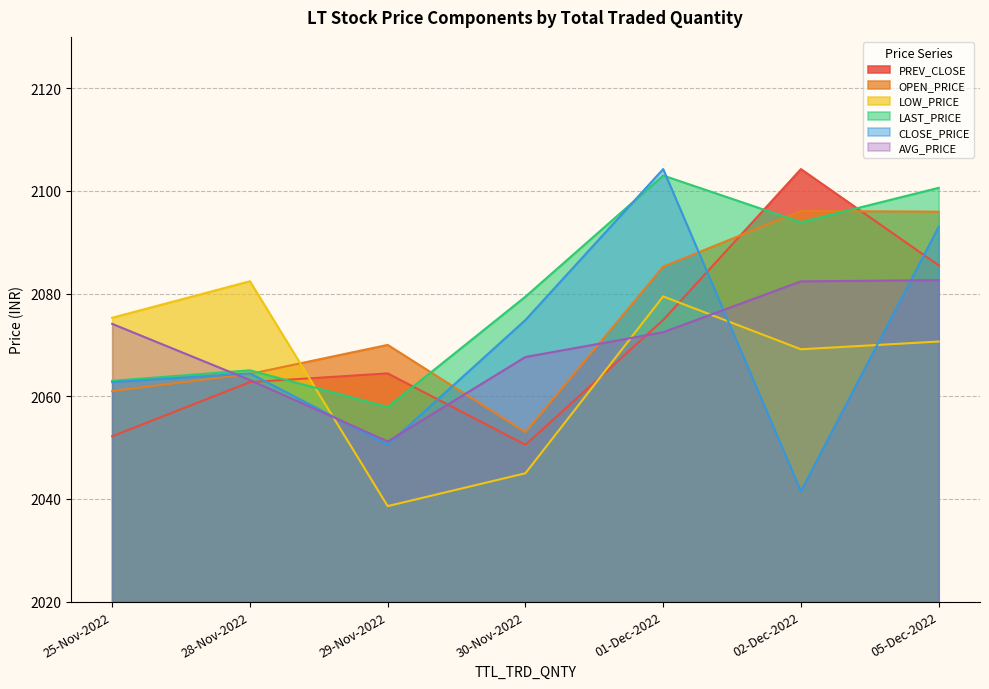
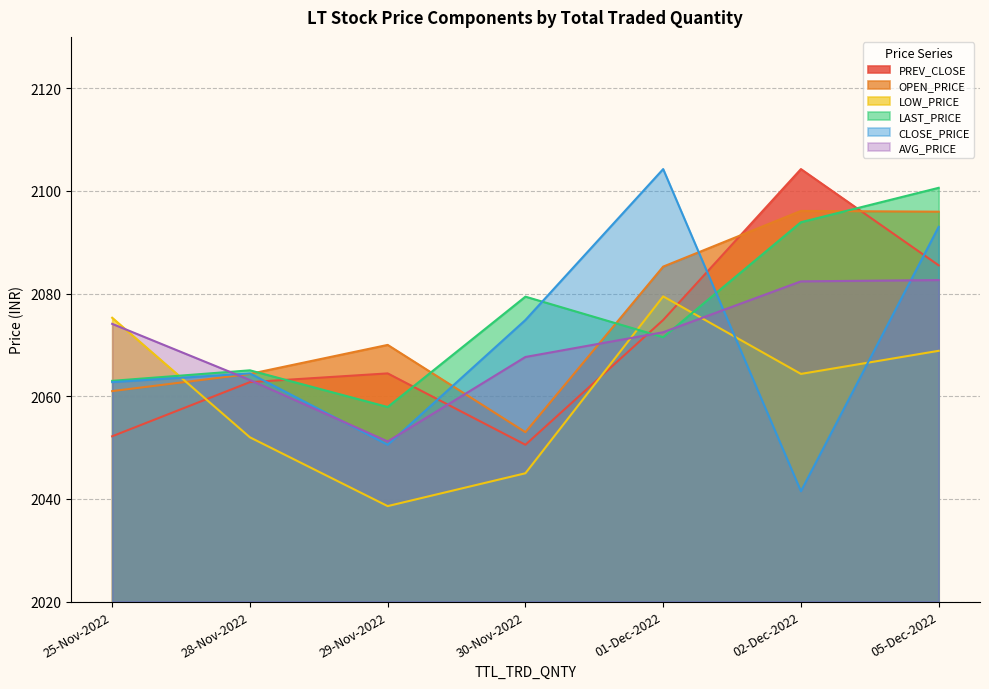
  {
    "LOW_PRICE": {
      "25-Nov-2022": 2075,
-     "28-Nov-2022": 2082,
+     "28-Nov-2022": 2052,
      "29-Nov-2022": 2039,
      "30-Nov-2022": 2045,
      "01-Dec-2022": 2079,
-     "02-Dec-2022": 2069,
-     "05-Dec-2022": 2071
+     "02-Dec-2022": 2064,
+     "05-Dec-2022": 2069
    },
    "LAST_PRICE": {
      "28-Nov-2022": 2065,
      "29-Nov-2022": 2058,
      "30-Nov-2022": 2079,
-     "01-Dec-2022": 2103,
+     "01-Dec-2022": 2072,
      "02-Dec-2022": 2094,
      "05-Dec-2022": 2101
    },
    "CLOSE_PRICE": {
      "29-Nov-2022": 2051,
      "30-Nov-2022": 2075,
      "01-Dec-2022": 2104,
      "02-Dec-2022": 2042,
      "05-Dec-2022": 2093
    },
    "AVG_PRICE": {
      "25-Nov-2022": 2074,
      "29-Nov-2022": 2051,
      "30-Nov-2022": 2068,
      "01-Dec-2022": 2072,
      "02-Dec-2022": 2082,
      "05-Dec-2022": 2083
    }
  }
